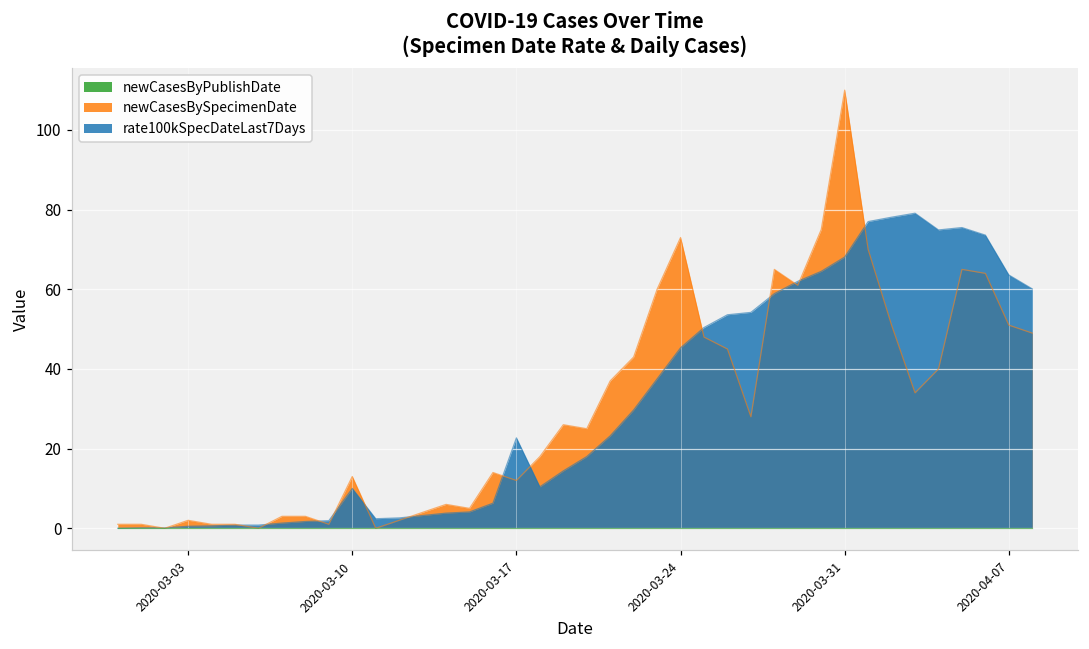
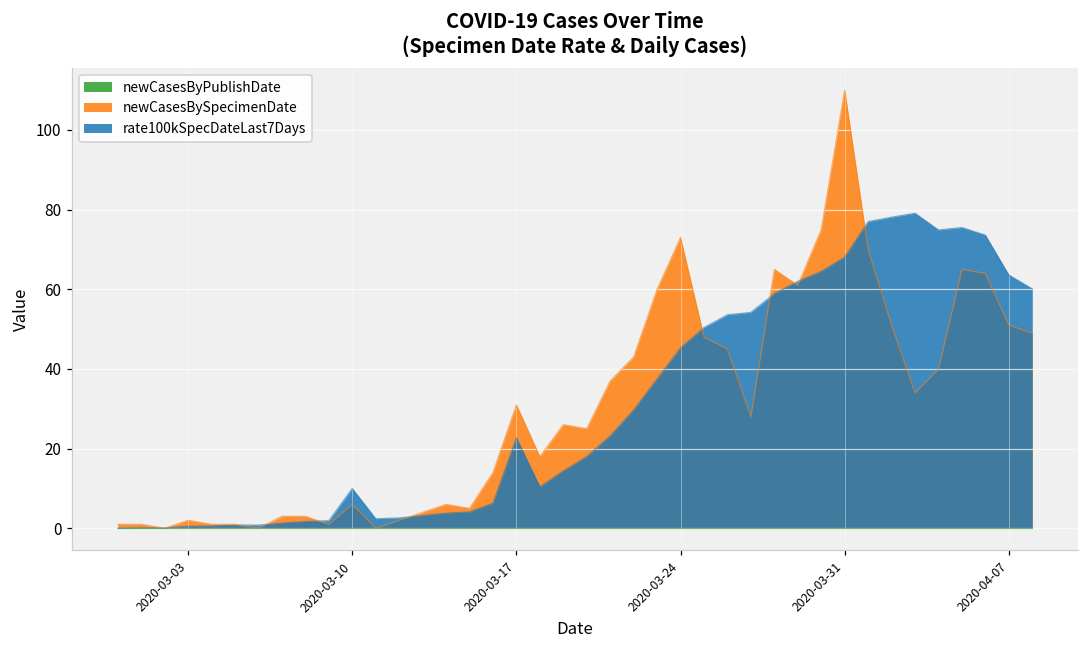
  {
    "newCasesByPublishDate": {
      "2020-03-10": 0,
      "2020-03-17": 0,
      "2020-03-24": 0,
      "2020-03-31": 0,
      "2020-04-07": 0
    },
    "newCasesBySpecimenDate": {
      "2020-03-03": 2,
-     "2020-03-10": 13,
-     "2020-03-17": 12,
+     "2020-03-10": 6,
+     "2020-03-17": 31,
      "2020-03-24": 73,
      "2020-03-31": 110,
      "2020-04-07": 51
    },
    "rate100kSpecDateLast7Days": {
      "2020-03-10": 10,
      "2020-03-17": 23,
      "2020-03-24": 45,
      "2020-03-31": 68,
      "2020-04-07": 64
    }
  }
